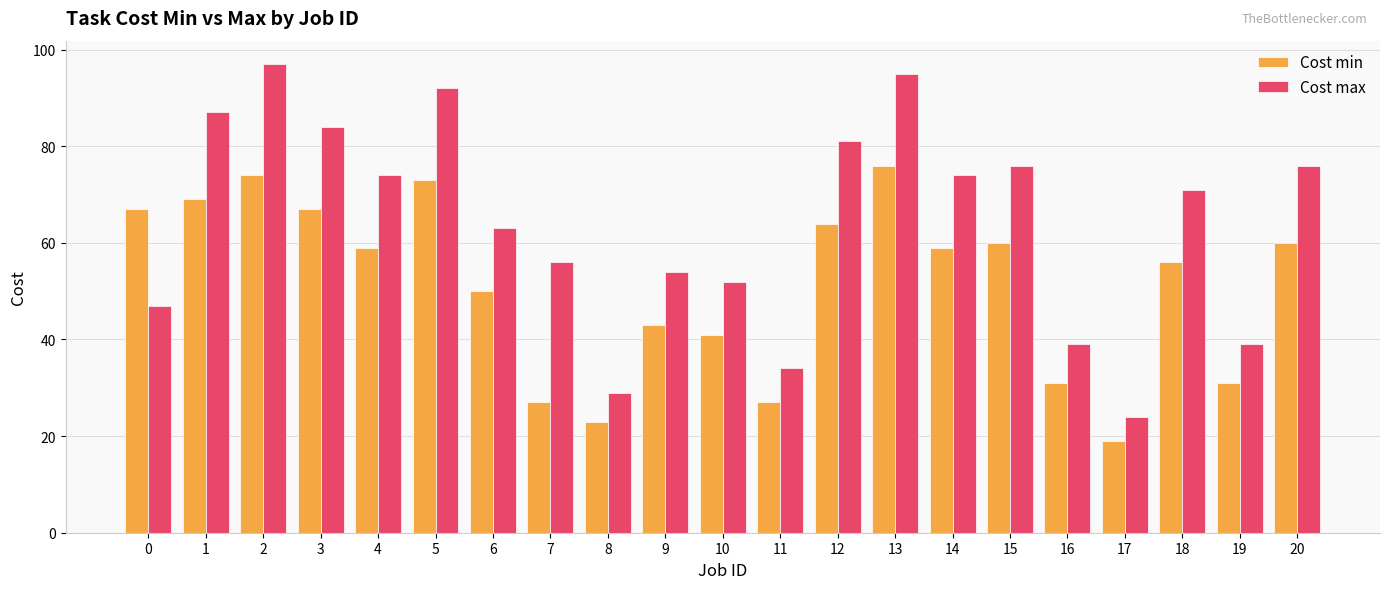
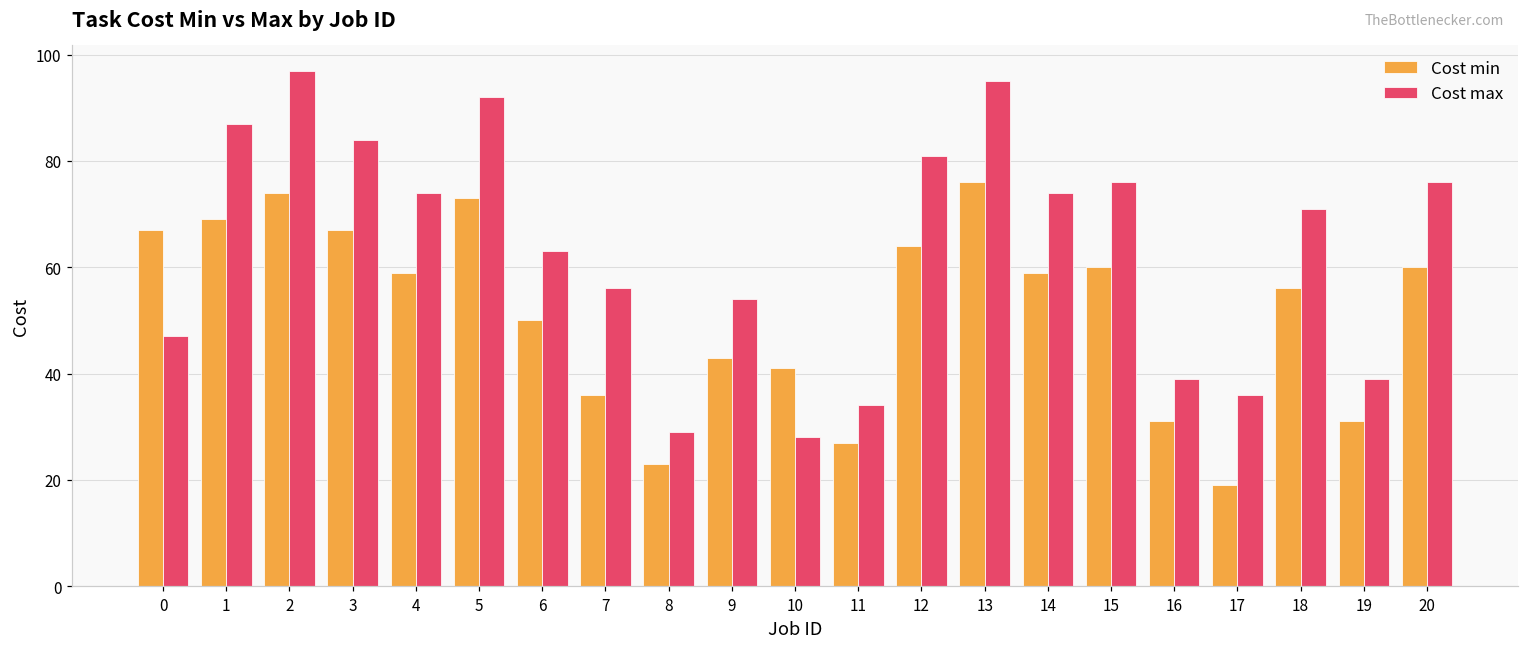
  {
    "Cost min": {
      "0": 67,
      "1": 69,
      "2": 74,
      "3": 67,
      "4": 59,
      "5": 73,
      "6": 50,
-     "7": 27,
+     "7": 36,
      "8": 23,
      "9": 43,
      "10": 41,
      "11": 27,
      "12": 64,
      "13": 76,
      "14": 59,
      "15": 60,
      "16": 31,
      "17": 19,
      "18": 56,
      "19": 31,
      "20": 60
    },
    "Cost max": {
      "0": 47,
      "1": 87,
      "2": 97,
      "3": 84,
      "4": 74,
      "5": 92,
      "6": 63,
      "7": 56,
      "8": 29,
      "9": 54,
-     "10": 52,
+     "10": 28,
      "11": 34,
      "12": 81,
      "13": 95,
      "14": 74,
      "15": 76,
      "16": 39,
-     "17": 24,
+     "17": 36,
      "18": 71,
      "19": 39,
      "20": 76
    }
  }
